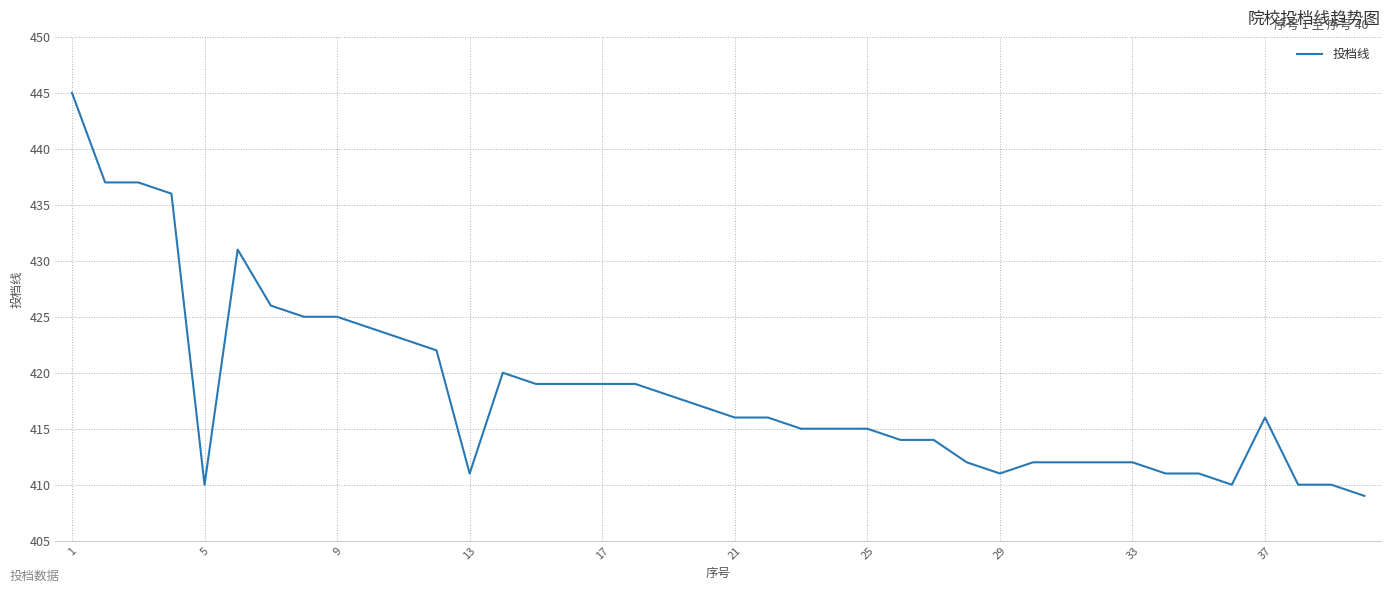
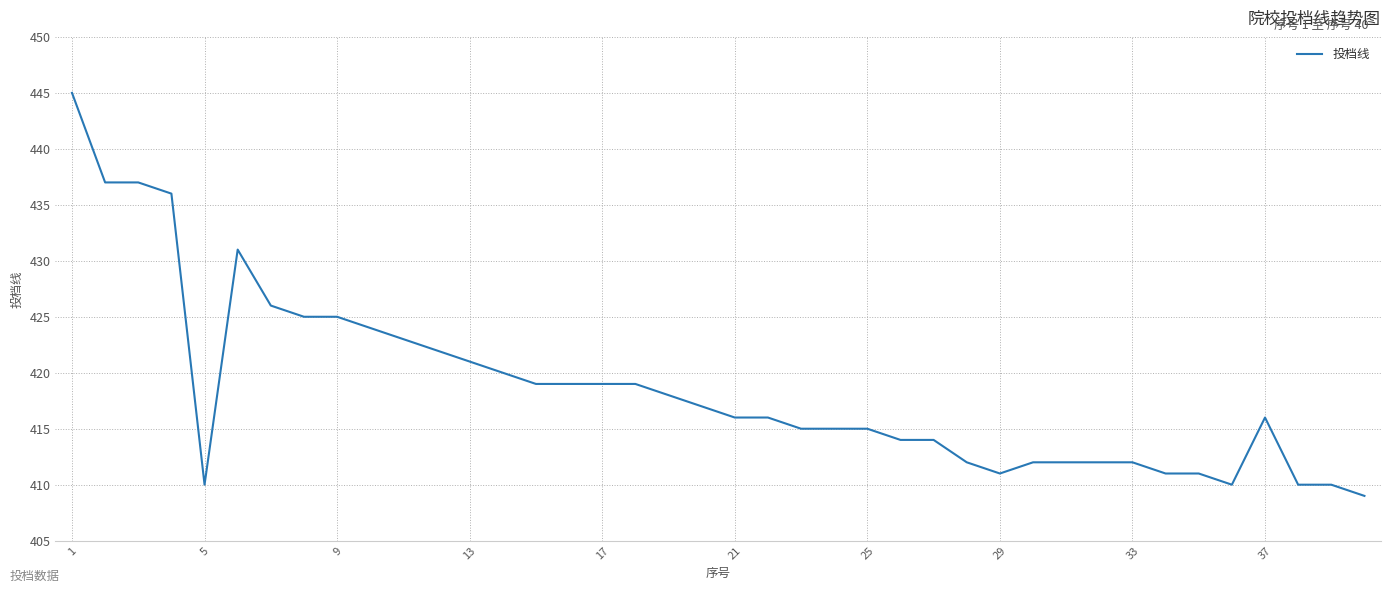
  {
    "1": 445,
    "5": 410,
    "9": 425,
-   "13": 411,
+   "13": 421,
    "17": 419,
    "21": 416,
    "25": 415,
    "29": 411,
    "33": 412,
    "37": 416
  }
